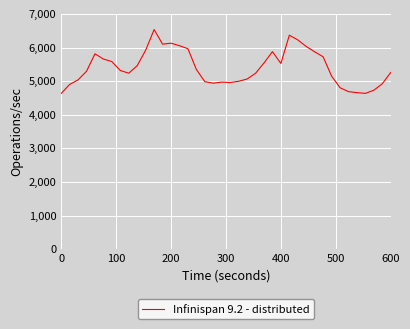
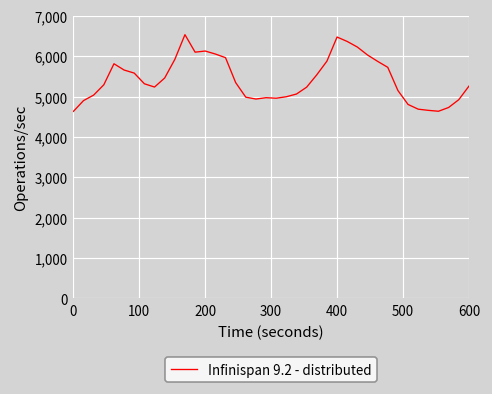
  {
    "0": "4,600",
    "200": "6,100",
-   "400": "5,500",
+   "400": "6,500",
    "600": "5,300"
  }
